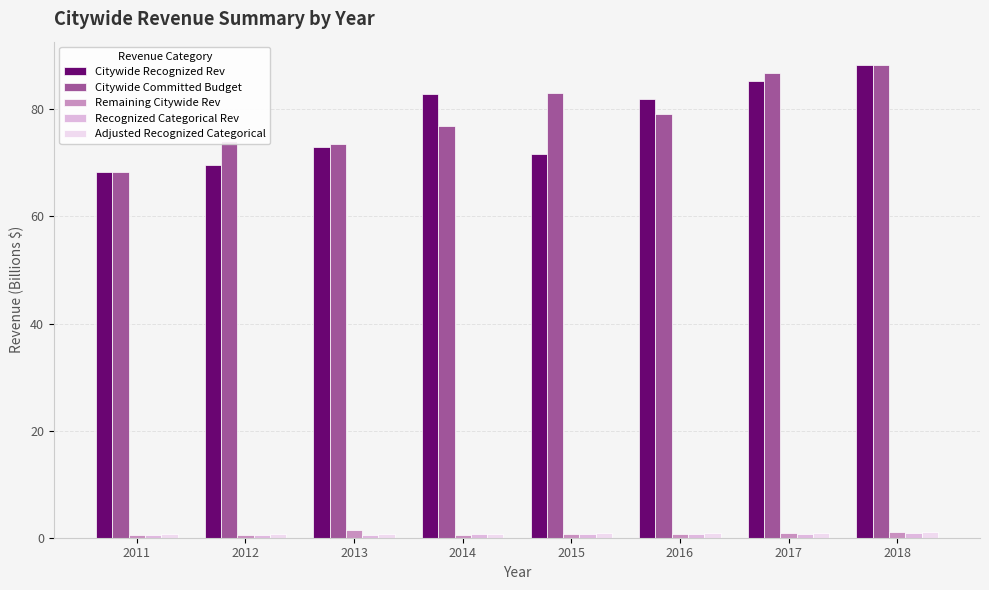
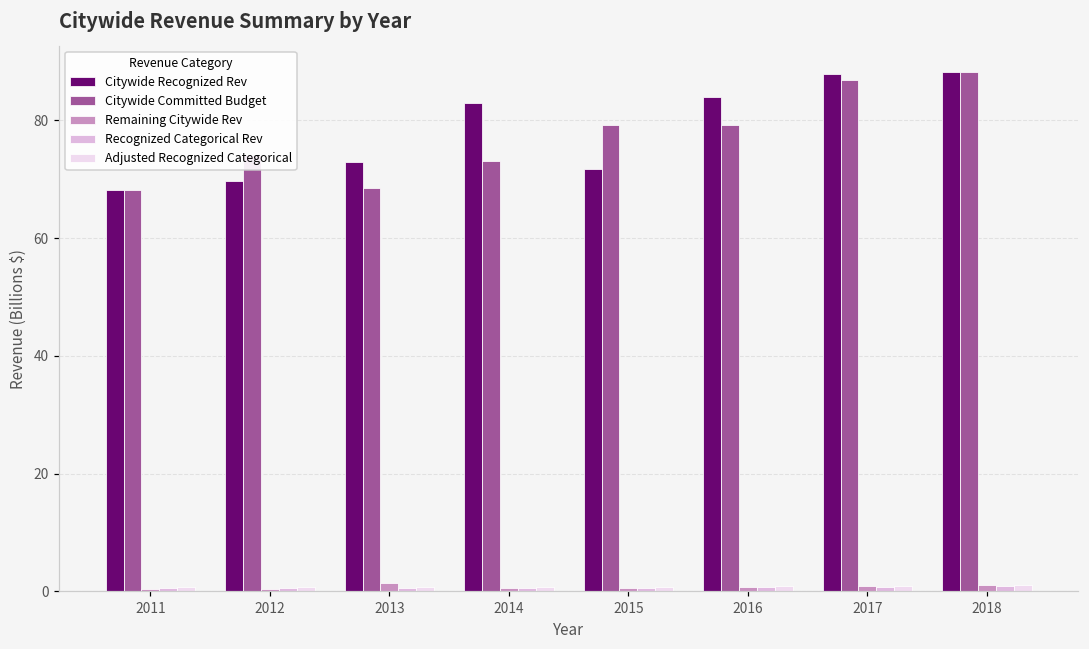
  {
    "Citywide Recognized Rev": {
      "2011": 68,
      "2012": 70,
      "2013": 73,
      "2014": 83,
      "2015": 72,
-     "2016": 82,
-     "2017": 85,
+     "2016": 84,
+     "2017": 88,
      "2018": 88
    },
    "Citywide Committed Budget": {
      "2011": 68,
-     "2013": 74,
-     "2014": 77,
-     "2015": 83,
+     "2013": 69,
+     "2014": 73,
+     "2015": 79,
      "2016": 79,
      "2017": 87,
      "2018": 88
    }
  }
